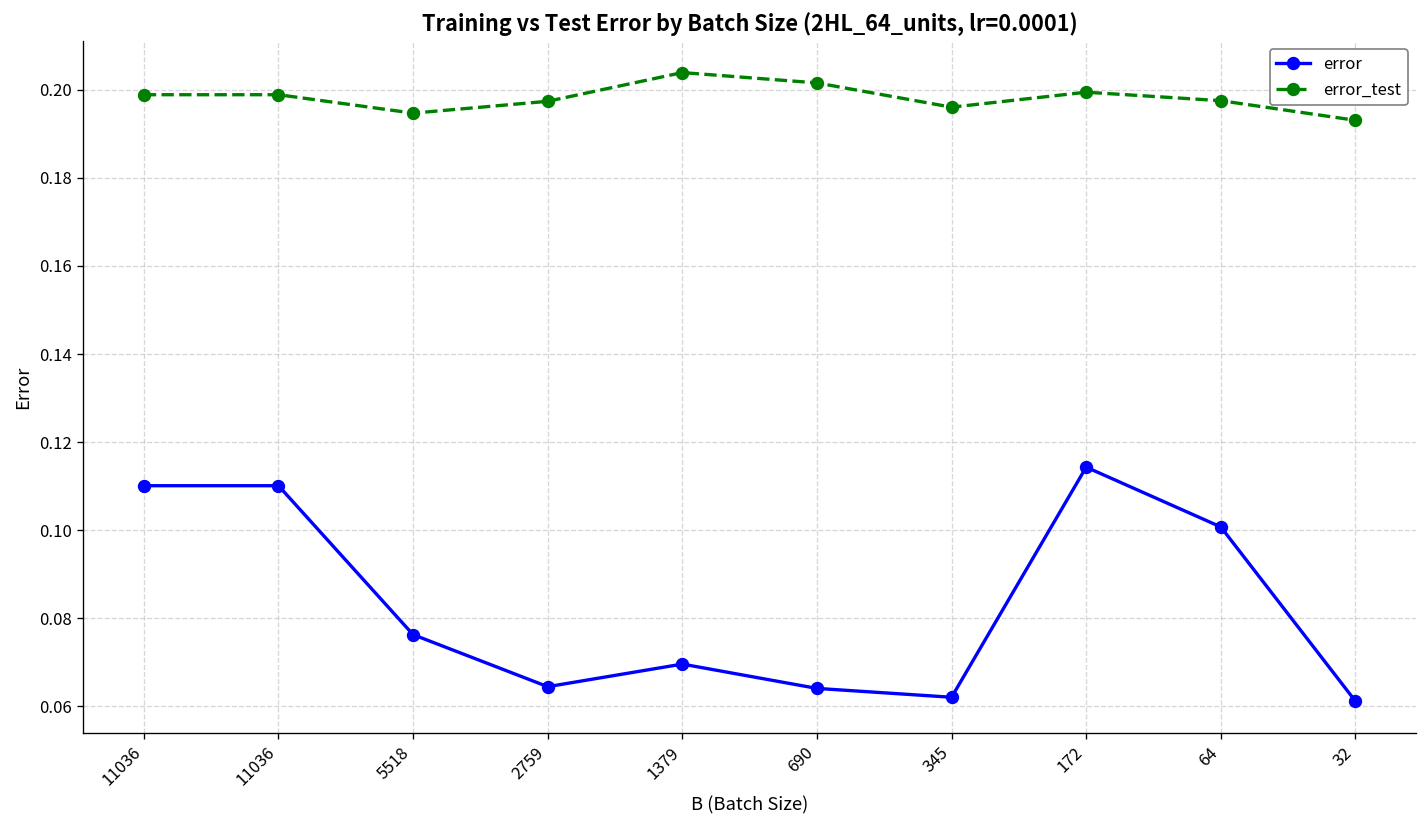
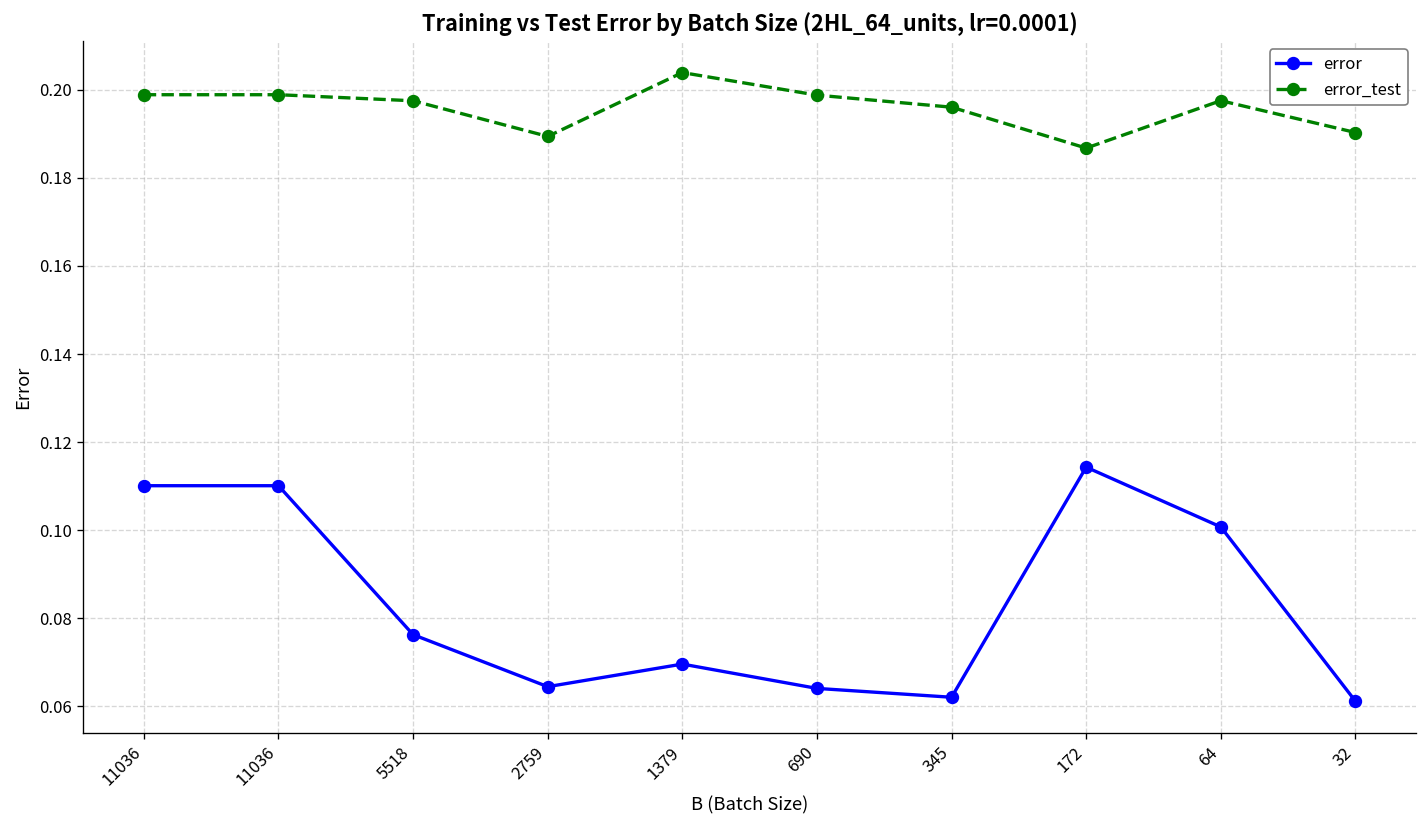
  {
    "error": {
      "5518": 0.076,
      "2759": 0.064,
      "1379": 0.070,
      "690": 0.064,
      "345": 0.062,
      "172": 0.114,
      "64": 0.101,
      "32": 0.061
    },
    "error_test": {
-     "5518": 0.195,
-     "2759": 0.197,
+     "5518": 0.197,
+     "2759": 0.189,
      "1379": 0.204,
-     "690": 0.202,
+     "690": 0.199,
      "345": 0.196,
-     "172": 0.199,
+     "172": 0.187,
      "64": 0.198,
-     "32": 0.193
+     "32": 0.190
    }
  }
